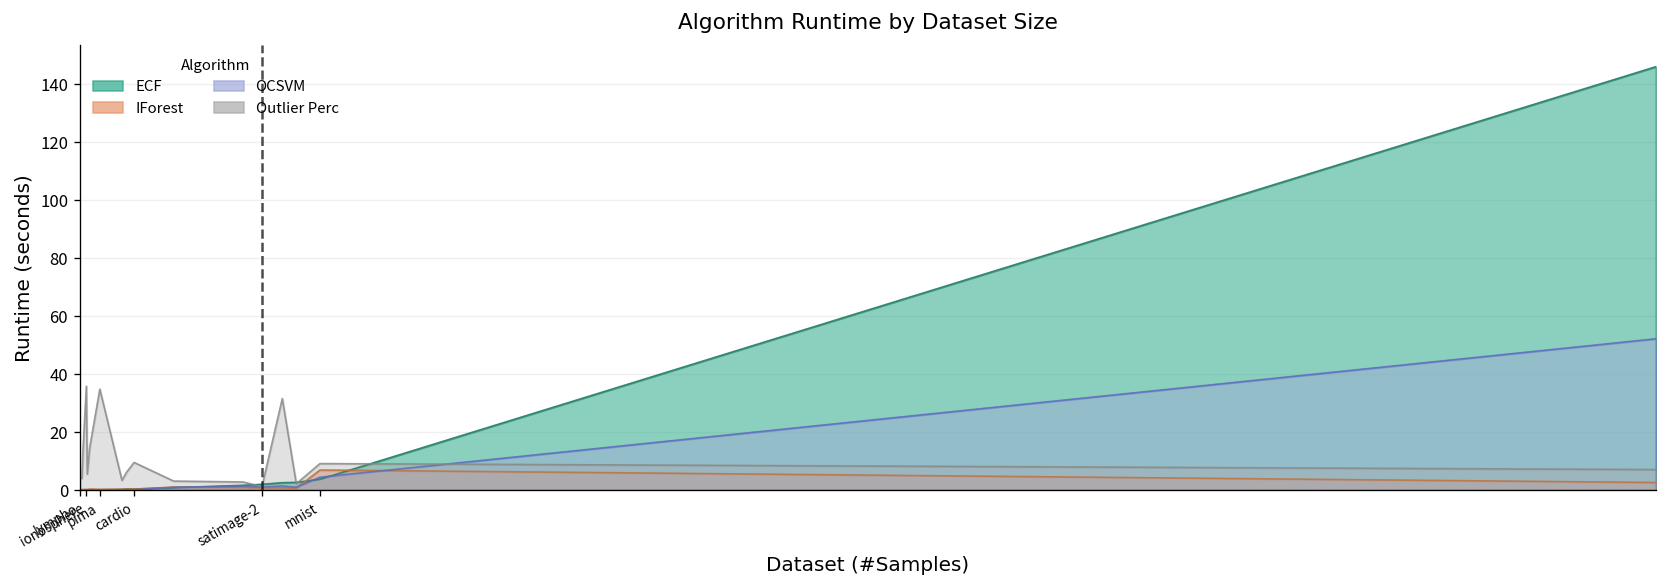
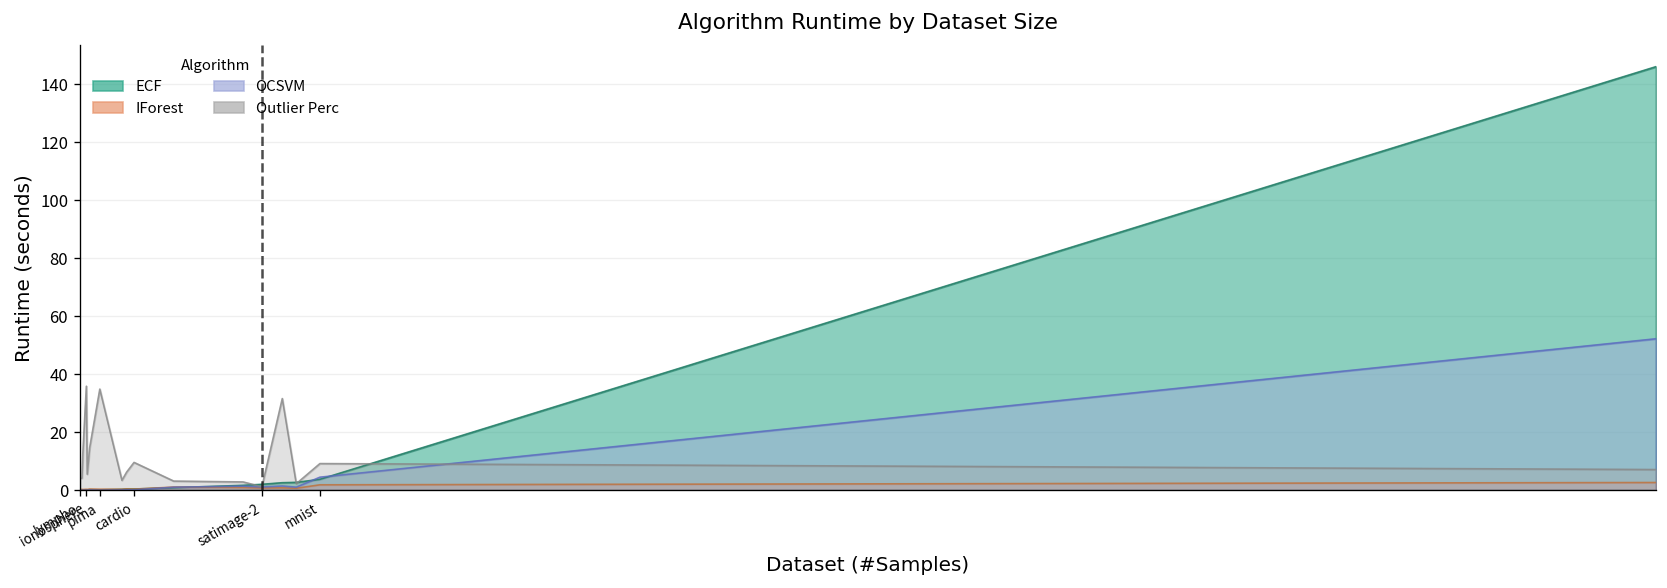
  {
    "IForest": {
-     "mnist": 7
+     "mnist": 2
    }
  }
